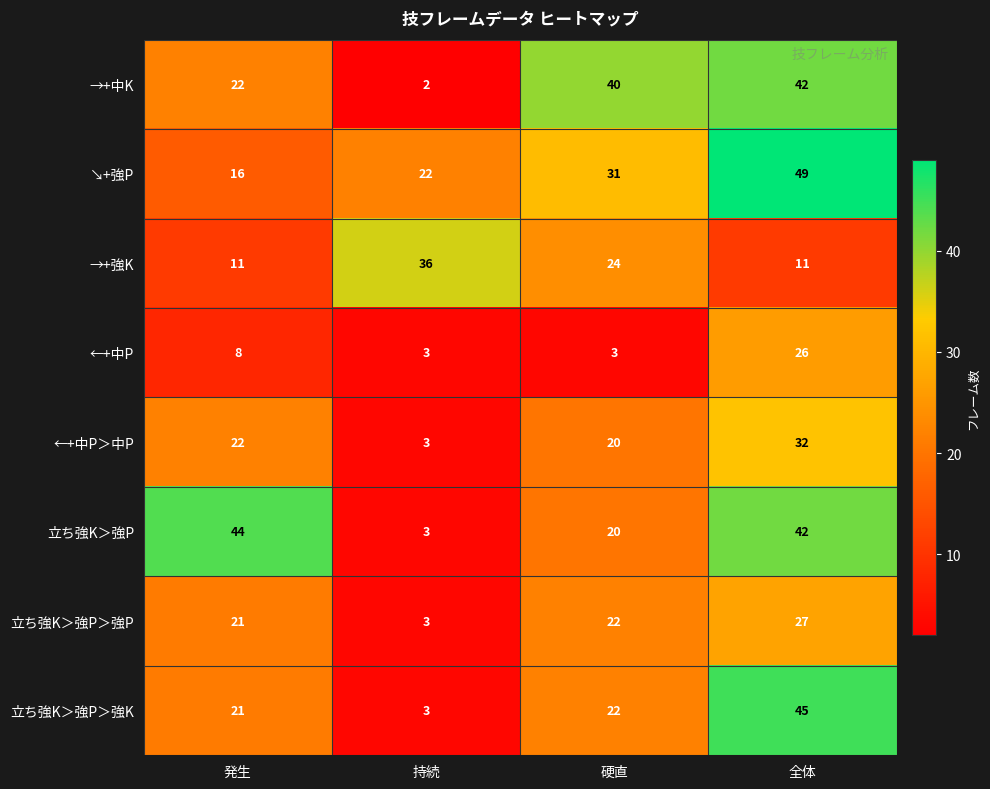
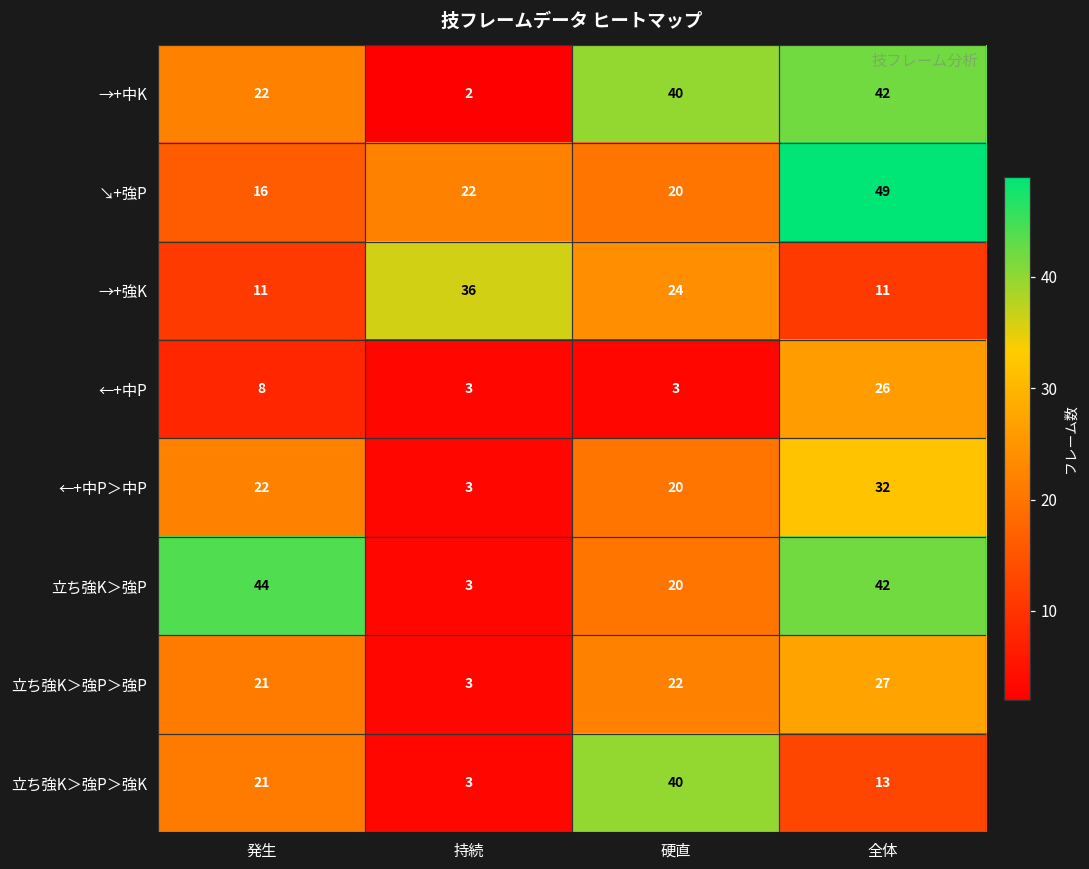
  {
    "→+中K": {
      "発生": 22,
      "持続": 2,
      "硬直": 40
    },
    "↘+強P": {
      "発生": 16,
      "持続": 22,
-     "硬直": 31,
+     "硬直": 20,
      "全体": 49
    },
    "→+強K": {
      "発生": 11,
      "持続": 36,
      "硬直": 24,
      "全体": 11
    },
    "←+中P": {
      "発生": 8,
      "持続": 3,
      "硬直": 3,
      "全体": 26
    },
    "←+中P＞中P": {
      "発生": 22,
      "持続": 3,
      "硬直": 20,
      "全体": 32
    },
    "立ち強K＞強P": {
      "発生": 44,
      "持続": 3,
      "硬直": 20,
      "全体": 42
    },
    "立ち強K＞強P＞強P": {
      "発生": 21,
      "持続": 3,
      "硬直": 22,
      "全体": 27
    },
    "立ち強K＞強P＞強K": {
      "発生": 21,
      "持続": 3,
-     "硬直": 22,
-     "全体": 45
+     "硬直": 40,
+     "全体": 13
    }
  }
